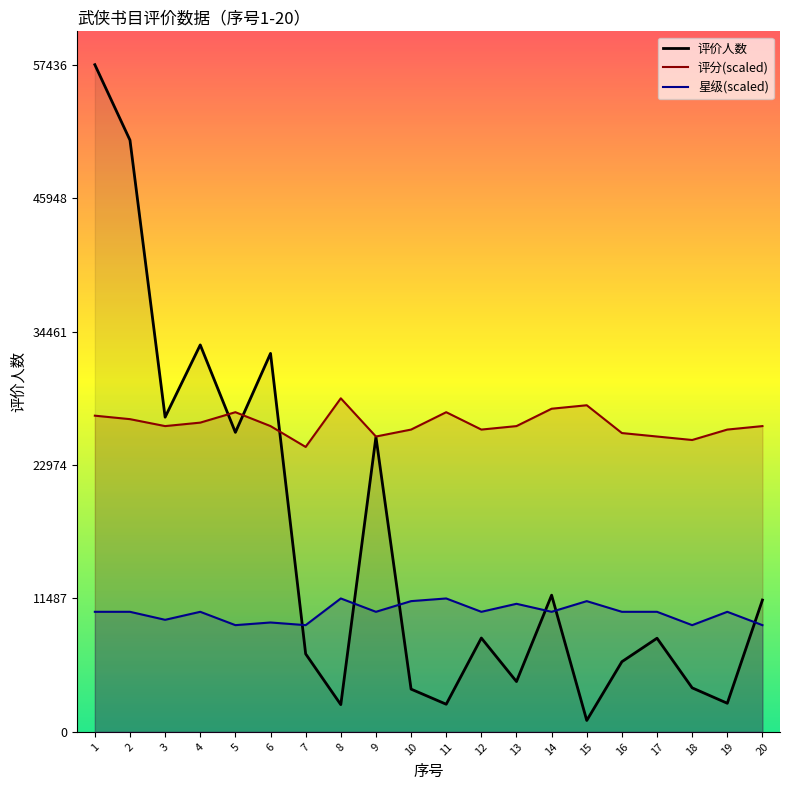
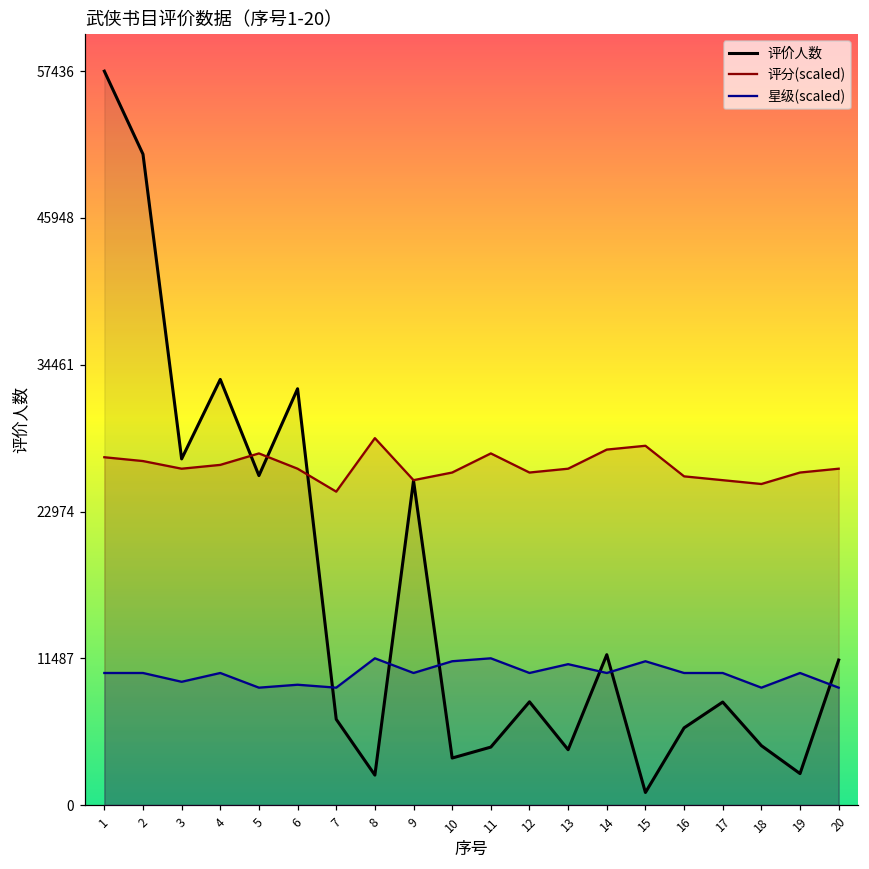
  {
    "评价人数": {
      "1": 57400,
      "2": 50900,
      "3": 27100,
      "4": 33300,
      "5": 25800,
      "6": 32600,
      "7": 6700,
      "8": 2300,
      "10": 3700,
-     "11": 2400,
+     "11": 4500,
      "12": 8100,
      "13": 4300,
      "14": 11800,
      "15": 1000,
      "16": 6000,
      "17": 8100,
-     "18": 3800,
+     "18": 4700,
      "19": 2500,
      "20": 11400
    },
    "评分(scaled)": {
      "1": 27200,
      "2": 26900,
      "3": 26300,
      "4": 26600,
      "5": 27500,
      "6": 26300,
      "7": 24500,
      "8": 28700,
      "10": 26000,
      "11": 27500,
      "12": 26000,
      "13": 26300,
      "14": 27800,
      "15": 28100,
      "16": 25700,
      "17": 25400,
      "18": 25100,
      "19": 26000,
      "20": 26300
    },
    "星级(scaled)": {
      "1": 10300,
      "2": 10300,
      "3": 9600,
      "4": 10300,
      "5": 9200,
      "6": 9400,
      "7": 9200,
      "8": 11500,
      "9": 10300,
      "10": 11300,
      "11": 11500,
      "12": 10300,
      "13": 11000,
      "14": 10300,
      "15": 11300,
      "16": 10300,
      "17": 10300,
      "18": 9200,
      "19": 10300,
      "20": 9200
    }
  }
